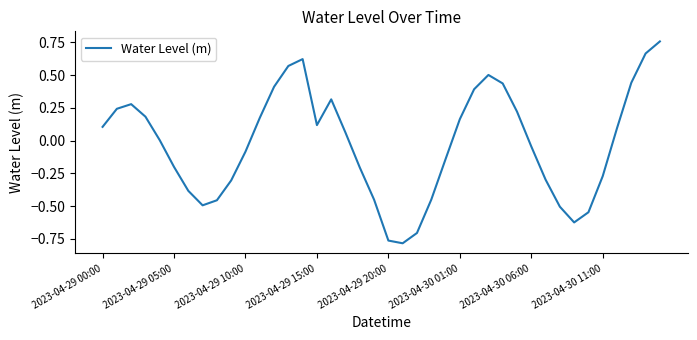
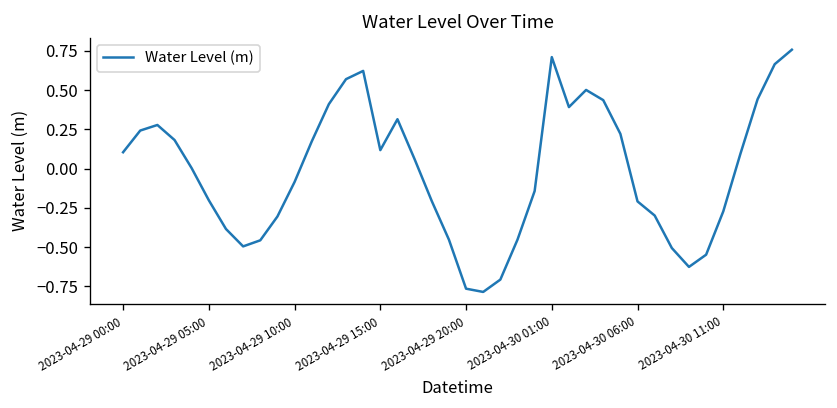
  {
    "2023-04-29 00:00": 0.10,
    "2023-04-29 05:00": -0.20,
    "2023-04-29 10:00": -0.08,
    "2023-04-29 15:00": 0.12,
    "2023-04-29 20:00": -0.76,
-   "2023-04-30 01:00": 0.16,
-   "2023-04-30 06:00": -0.04,
+   "2023-04-30 01:00": 0.71,
+   "2023-04-30 06:00": -0.21,
    "2023-04-30 11:00": -0.27
  }
